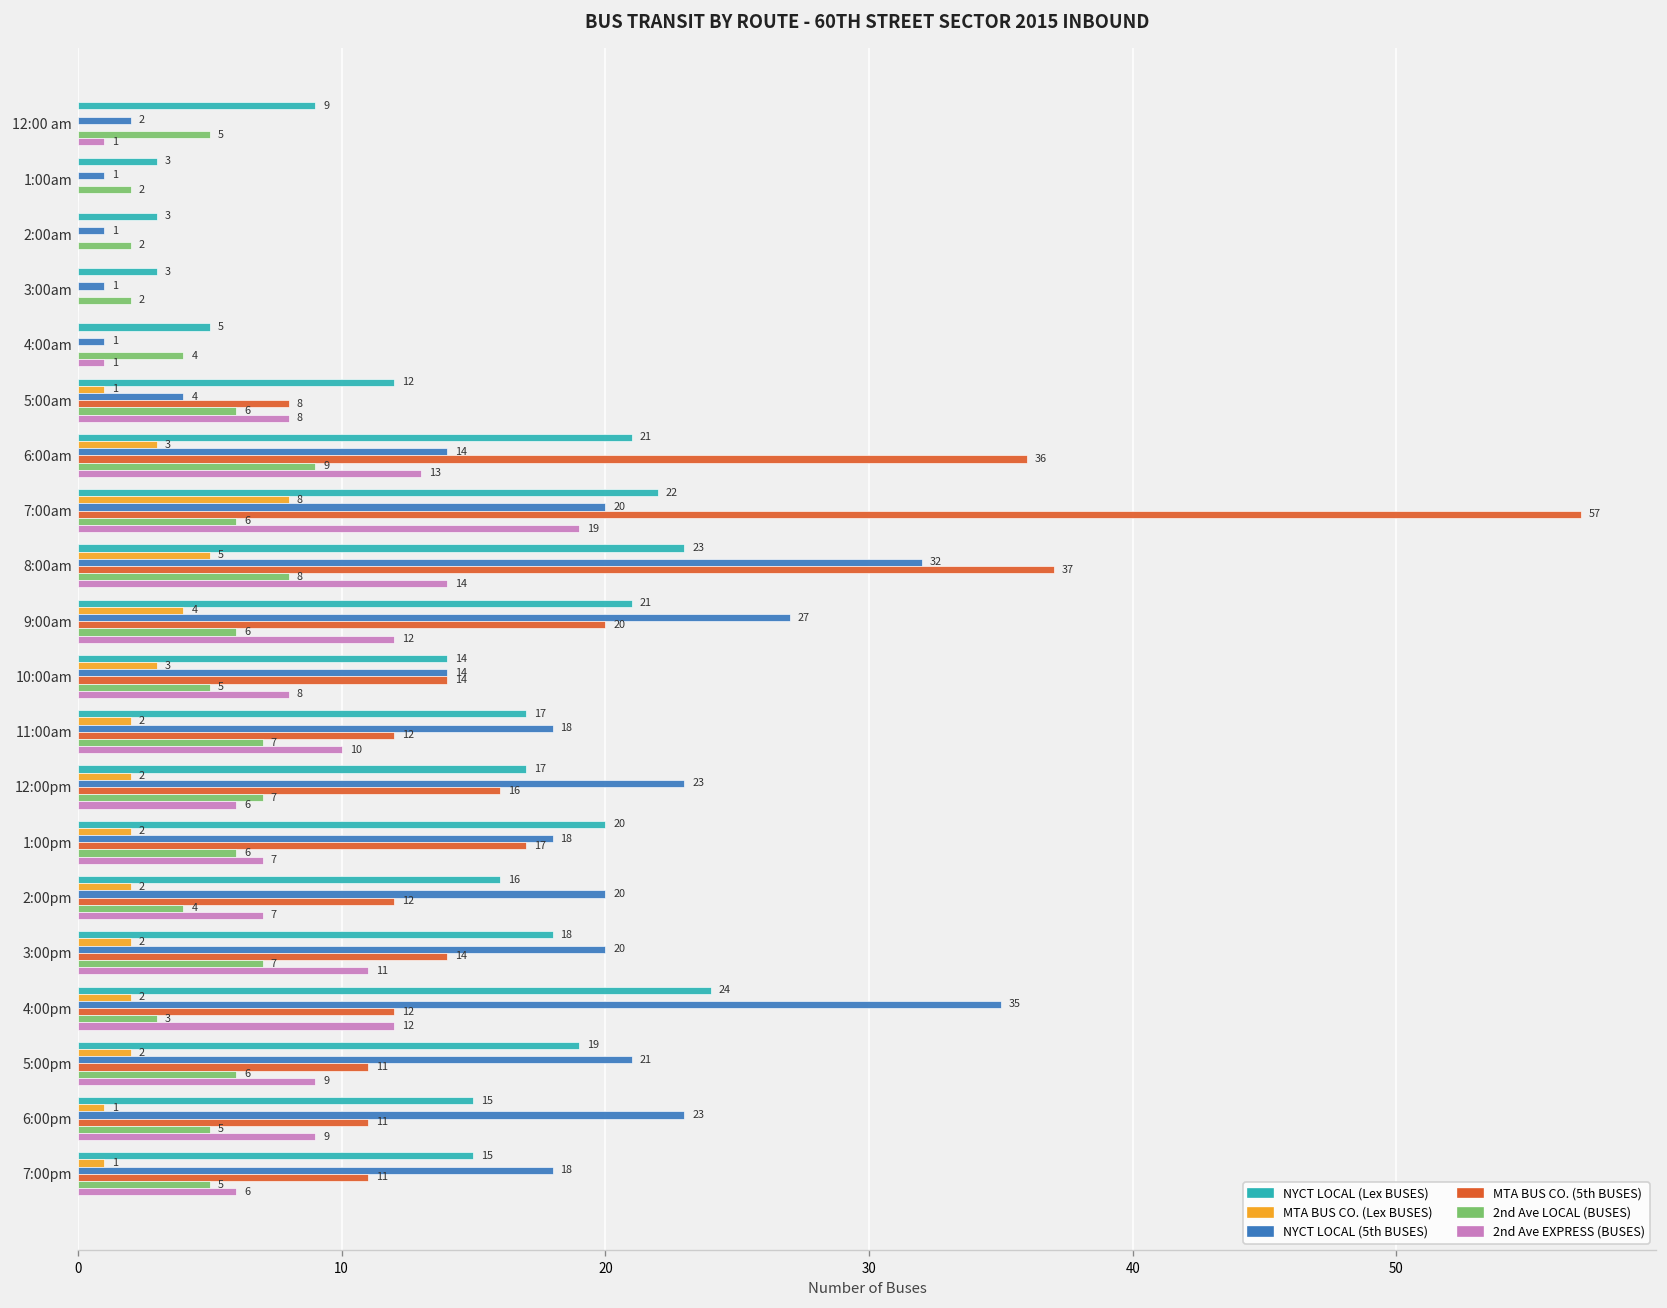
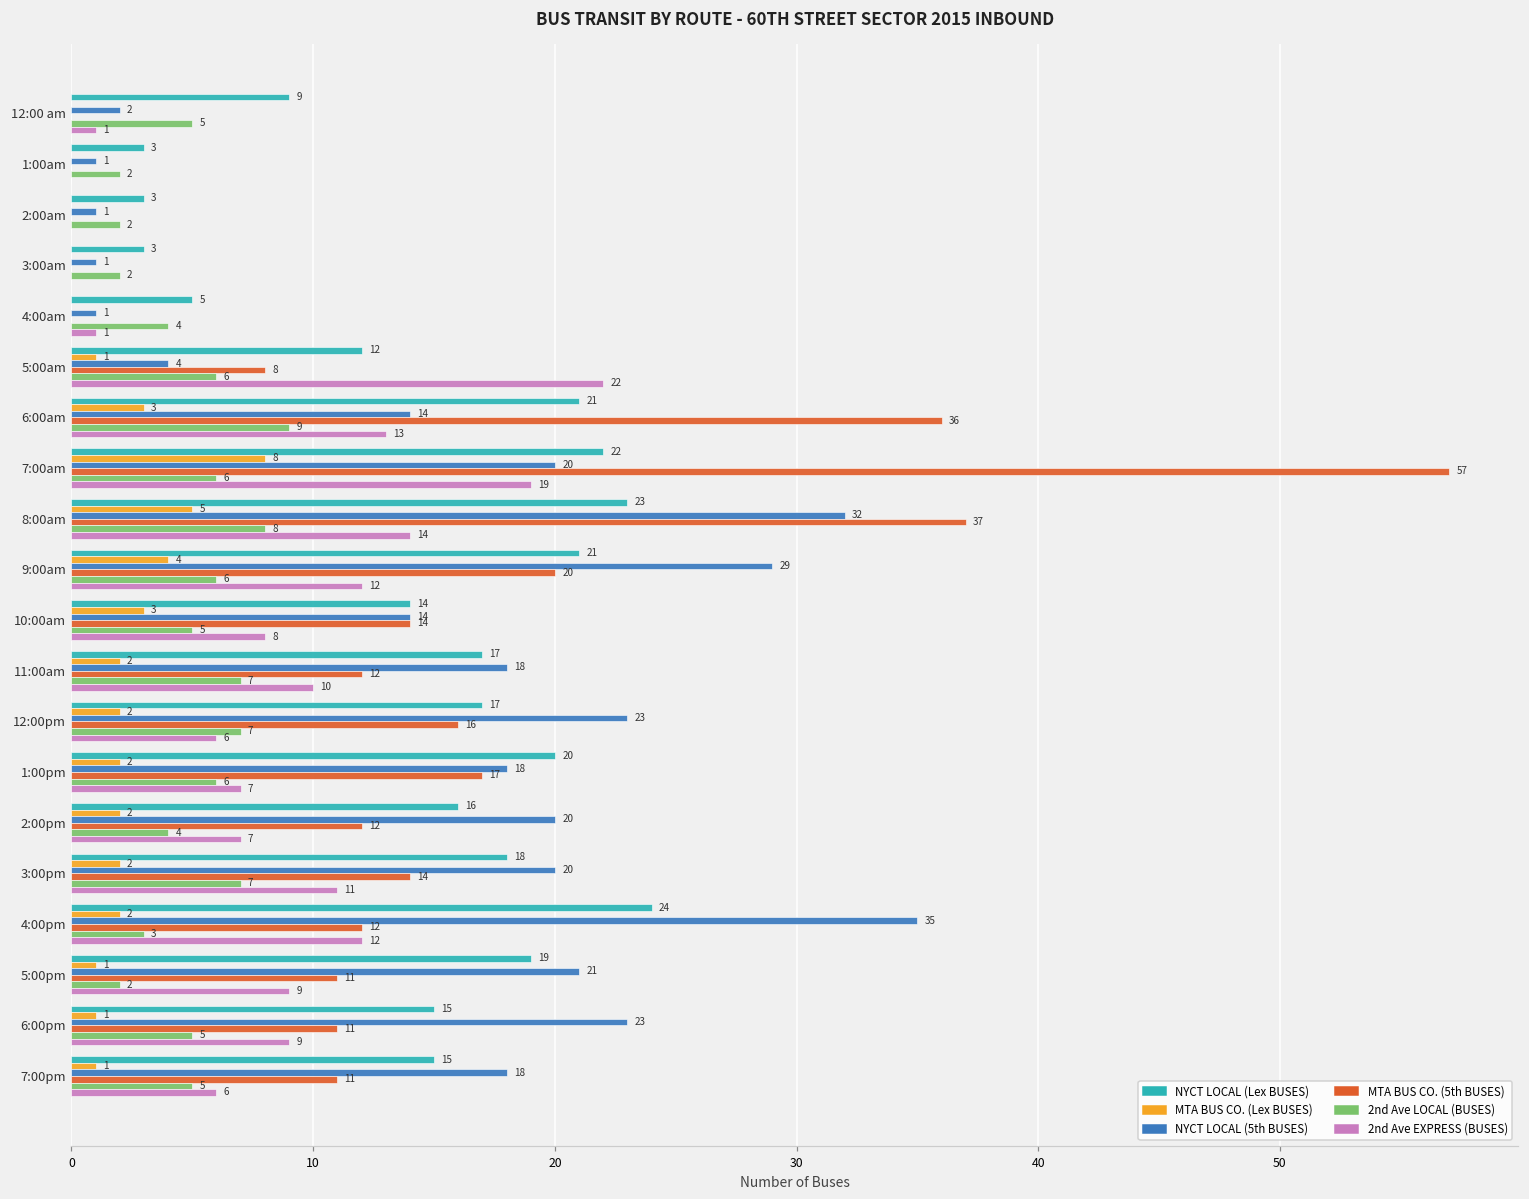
  {
    "NYCT LOCAL (Lex BUSES)": {
      "12:00 am": 9,
      "1:00am": 3,
      "2:00am": 3,
      "3:00am": 3,
      "4:00am": 5,
      "5:00am": 12,
      "6:00am": 21,
      "7:00am": 22,
      "8:00am": 23,
      "9:00am": 21,
      "10:00am": 14,
      "11:00am": 17,
      "12:00pm": 17,
      "1:00pm": 20,
      "2:00pm": 16,
      "3:00pm": 18,
      "4:00pm": 24,
      "5:00pm": 19,
      "6:00pm": 15,
      "7:00pm": 15
    },
    "MTA BUS CO. (Lex BUSES)": {
      "5:00am": 1,
      "6:00am": 3,
      "7:00am": 8,
      "8:00am": 5,
      "9:00am": 4,
      "10:00am": 3,
      "11:00am": 2,
      "12:00pm": 2,
      "1:00pm": 2,
      "2:00pm": 2,
      "3:00pm": 2,
      "4:00pm": 2,
-     "5:00pm": 2,
+     "5:00pm": 1,
      "6:00pm": 1,
      "7:00pm": 1
    },
    "NYCT LOCAL (5th BUSES)": {
      "12:00 am": 2,
      "1:00am": 1,
      "2:00am": 1,
      "3:00am": 1,
      "4:00am": 1,
      "5:00am": 4,
      "6:00am": 14,
      "7:00am": 20,
      "8:00am": 32,
-     "9:00am": 27,
+     "9:00am": 29,
      "11:00am": 18,
      "12:00pm": 23,
      "1:00pm": 18,
      "2:00pm": 20,
      "3:00pm": 20,
      "4:00pm": 35,
      "5:00pm": 21,
      "6:00pm": 23,
      "7:00pm": 18
    },
    "MTA BUS CO. (5th BUSES)": {
      "5:00am": 8,
      "6:00am": 36,
      "7:00am": 57,
      "8:00am": 37,
      "9:00am": 20,
      "11:00am": 12,
      "12:00pm": 16,
      "1:00pm": 17,
      "2:00pm": 12,
      "3:00pm": 14,
      "4:00pm": 12,
      "5:00pm": 11,
      "6:00pm": 11,
      "7:00pm": 11
    },
    "2nd Ave LOCAL (BUSES)": {
      "12:00 am": 5,
      "1:00am": 2,
      "2:00am": 2,
      "3:00am": 2,
      "4:00am": 4,
      "5:00am": 6,
      "6:00am": 9,
      "7:00am": 6,
      "8:00am": 8,
      "9:00am": 6,
      "10:00am": 5,
      "11:00am": 7,
      "12:00pm": 7,
      "1:00pm": 6,
      "2:00pm": 4,
      "3:00pm": 7,
      "4:00pm": 3,
-     "5:00pm": 6,
+     "5:00pm": 2,
      "6:00pm": 5,
      "7:00pm": 5
    },
    "2nd Ave EXPRESS (BUSES)": {
      "12:00 am": 1,
      "4:00am": 1,
-     "5:00am": 8,
+     "5:00am": 22,
      "6:00am": 13,
      "7:00am": 19,
      "8:00am": 14,
      "9:00am": 12,
      "10:00am": 8,
      "11:00am": 10,
      "12:00pm": 6,
      "1:00pm": 7,
      "2:00pm": 7,
      "3:00pm": 11,
      "4:00pm": 12,
      "5:00pm": 9,
      "6:00pm": 9,
      "7:00pm": 6
    }
  }
